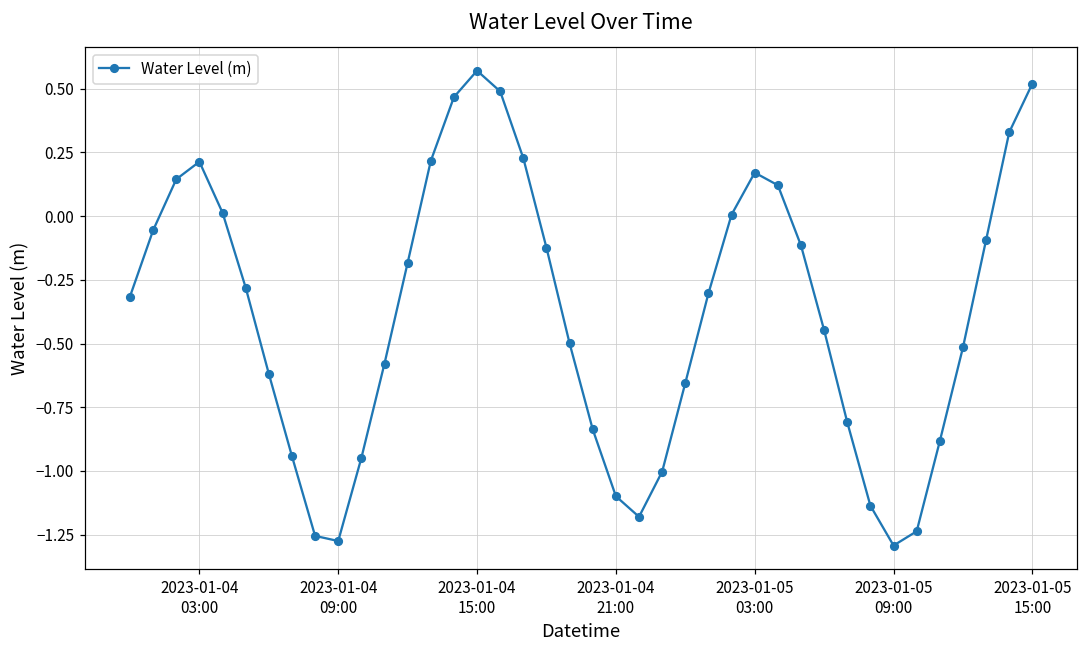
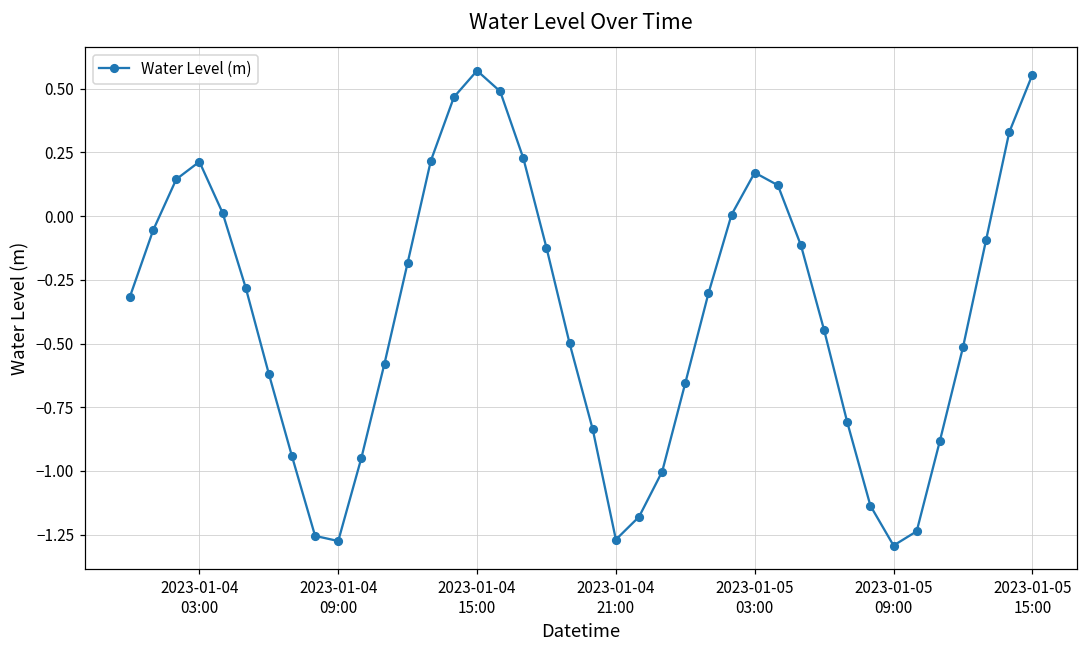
  {
    "2023-01-04 03:00": 0.21,
    "2023-01-04 09:00": -1.28,
    "2023-01-04 15:00": 0.57,
-   "2023-01-04 21:00": -1.10,
+   "2023-01-04 21:00": -1.27,
    "2023-01-05 03:00": 0.17,
    "2023-01-05 09:00": -1.29,
-   "2023-01-05 15:00": 0.52
+   "2023-01-05 15:00": 0.56
  }
